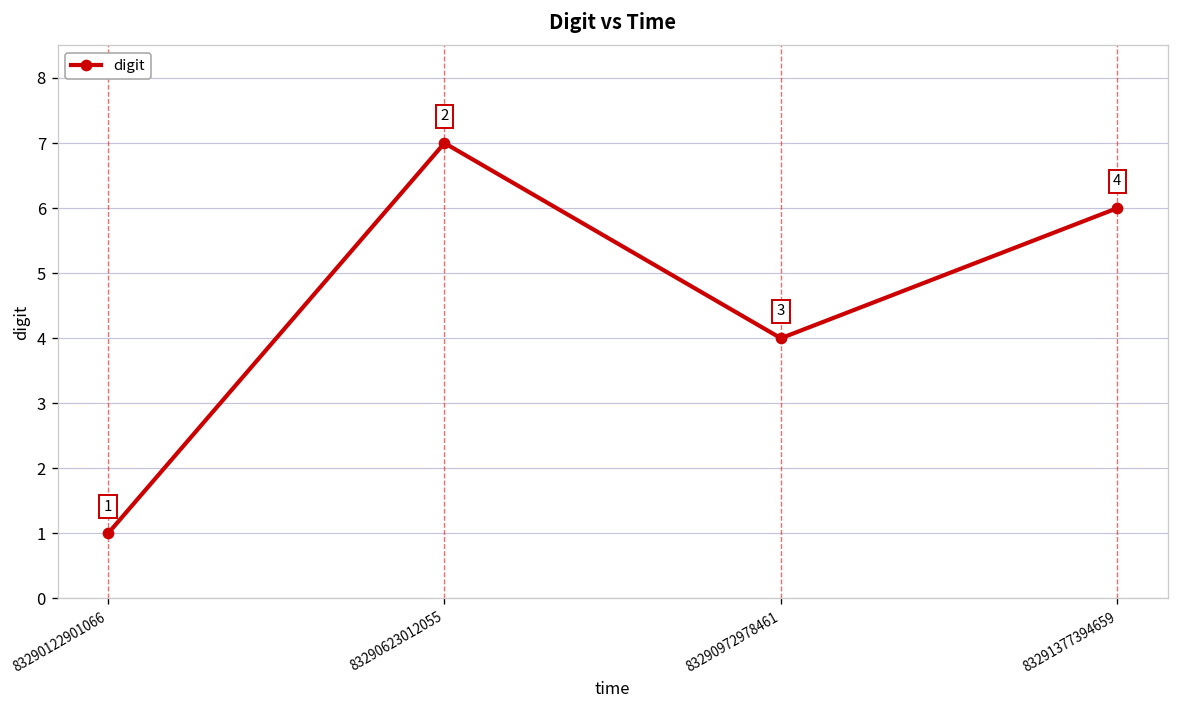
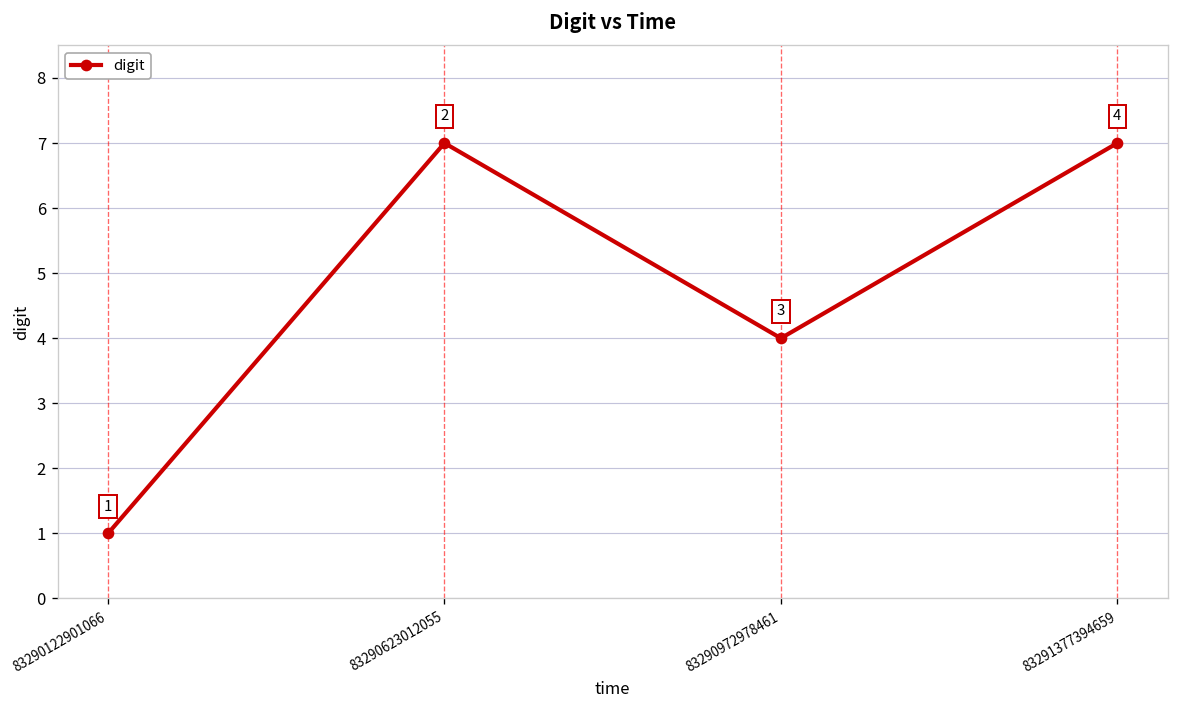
  {
-   "83291377394659": 6
+   "83291377394659": 7
  }
